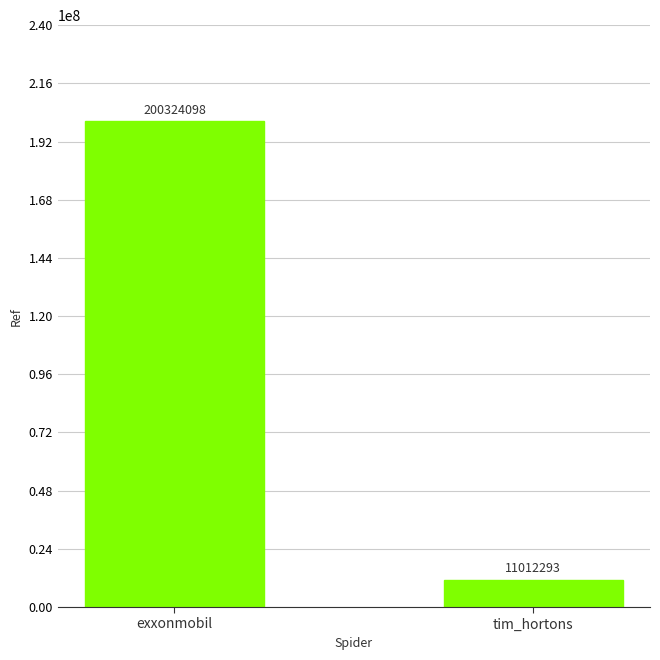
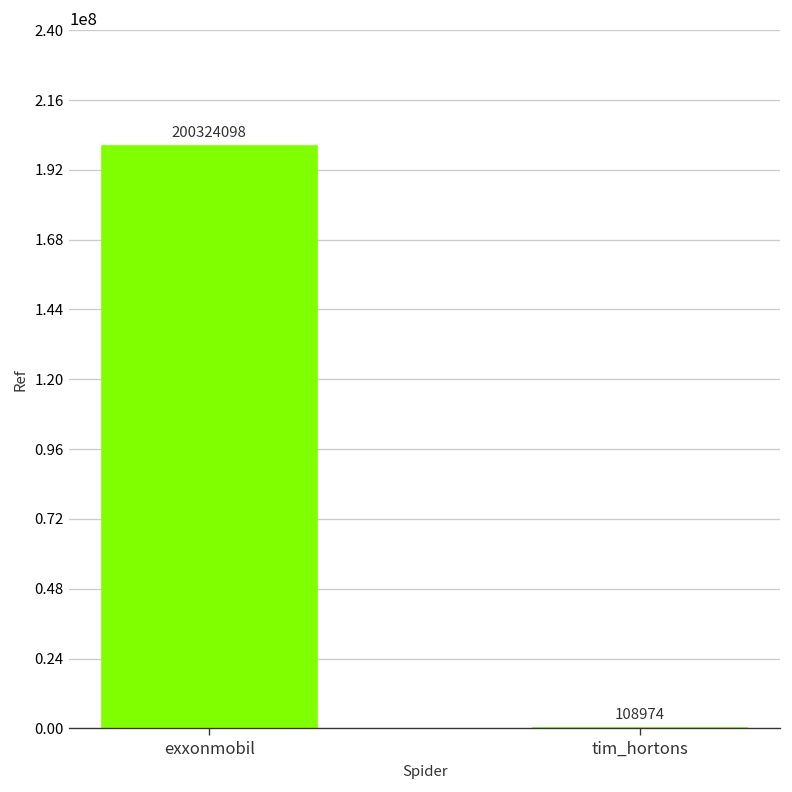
  {
    "exxonmobil": 200324098,
-   "tim_hortons": 11012293
+   "tim_hortons": 108974
  }
